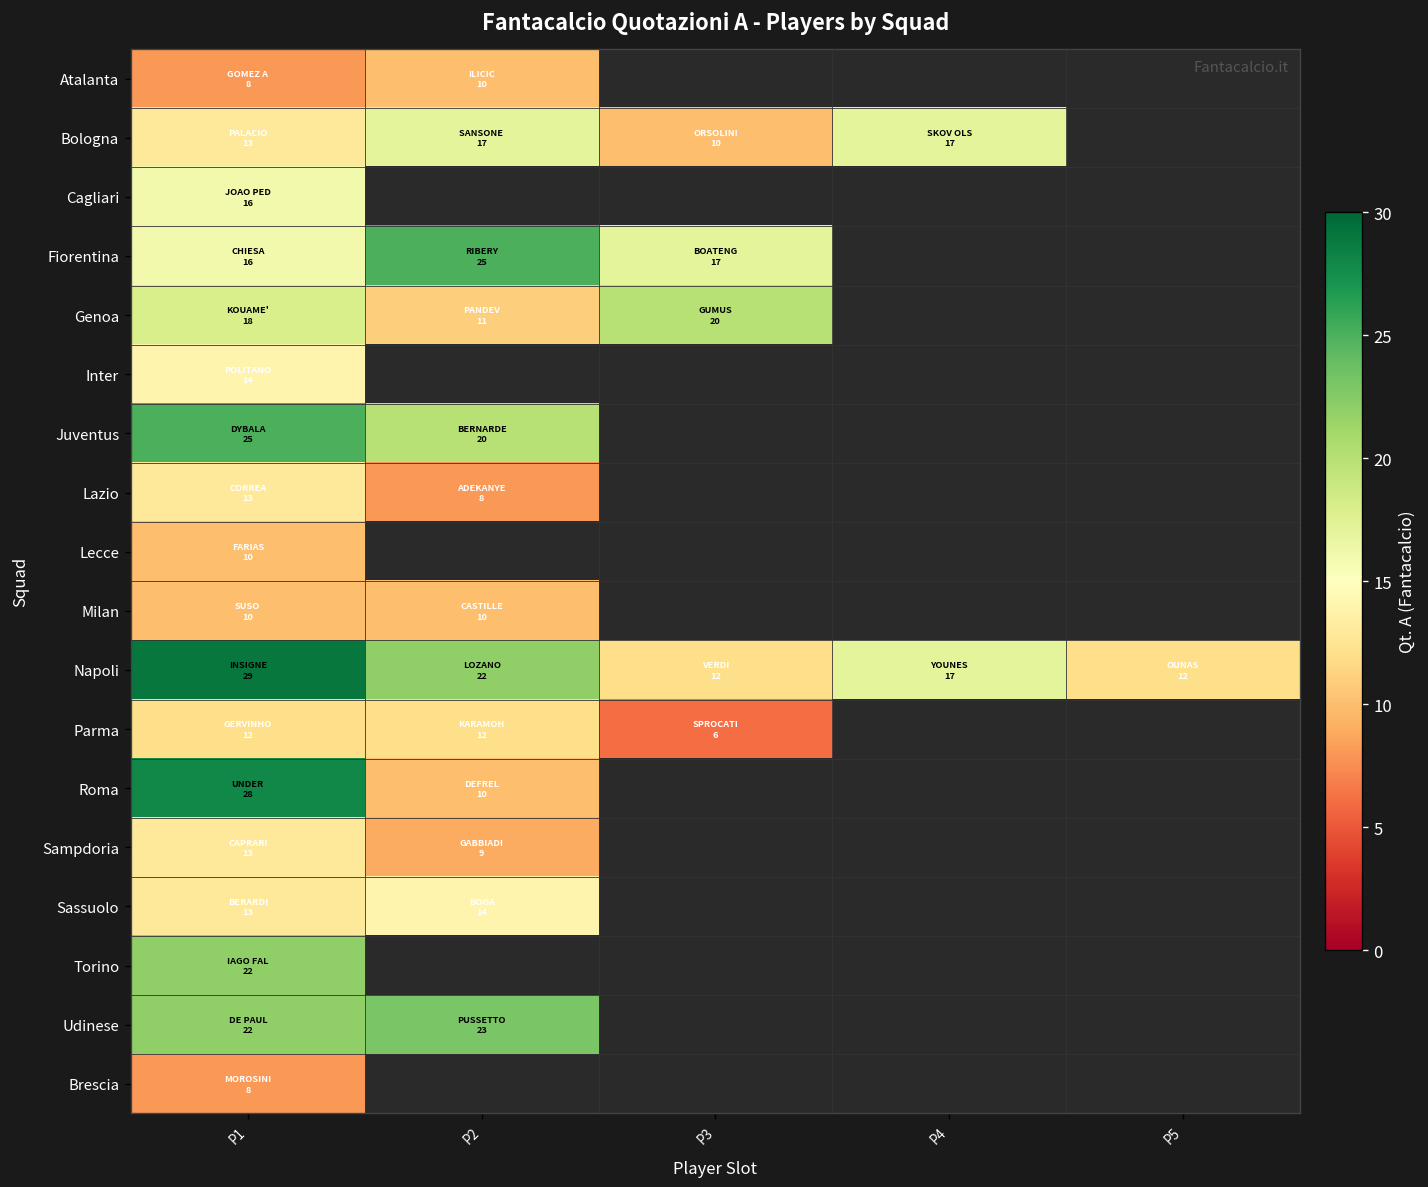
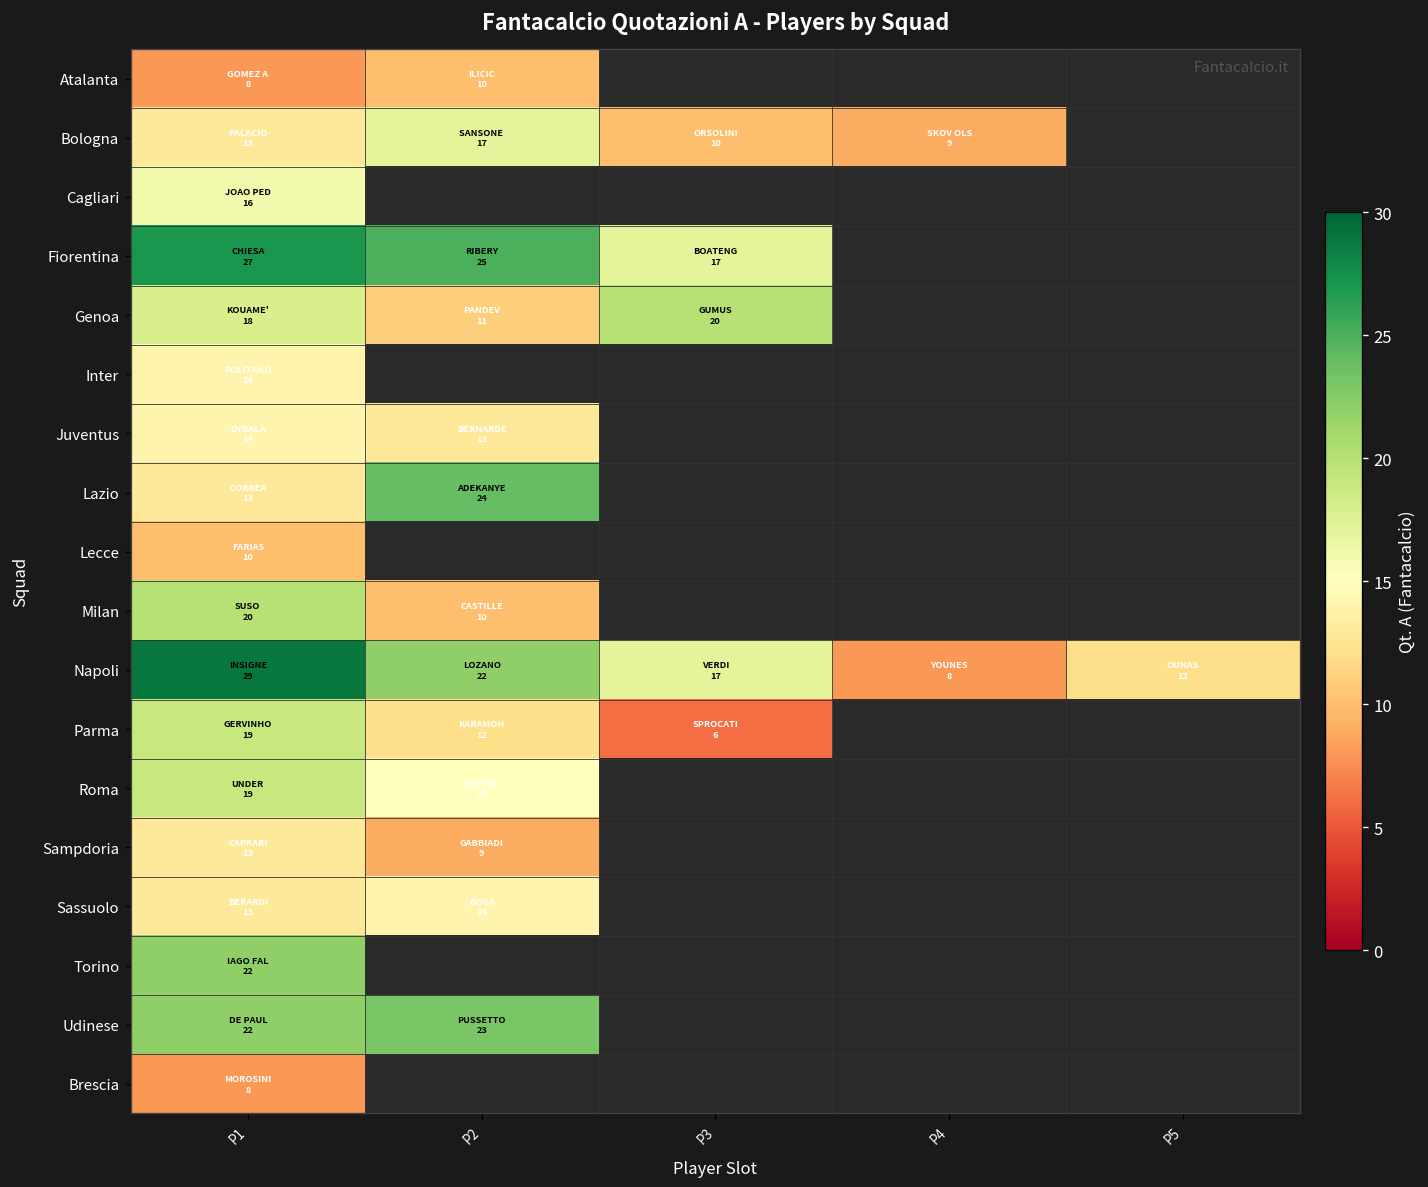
  {
    "Atalanta": {
      "P1": 8,
      "P2": 10
    },
    "Bologna": {
      "P1": 13,
      "P2": 17,
      "P3": 10,
-     "P4": 17
+     "P4": 9
    },
    "Cagliari": {
      "P1": 16
    },
    "Fiorentina": {
-     "P1": 16,
+     "P1": 27,
      "P2": 25,
      "P3": 17
    },
    "Genoa": {
      "P1": 18,
      "P2": 11,
      "P3": 20
    },
    "Inter": {
      "P1": 14
    },
    "Juventus": {
-     "P1": 25,
-     "P2": 20
+     "P1": 14,
+     "P2": 13
    },
    "Lazio": {
      "P1": 13,
-     "P2": 8
+     "P2": 24
    },
    "Lecce": {
      "P1": 10
    },
    "Milan": {
-     "P1": 10,
+     "P1": 20,
      "P2": 10
    },
    "Napoli": {
      "P1": 29,
      "P2": 22,
-     "P3": 12,
-     "P4": 17,
+     "P3": 17,
+     "P4": 8,
      "P5": 12
    },
    "Parma": {
-     "P1": 12,
+     "P1": 19,
      "P2": 12,
      "P3": 6
    },
    "Roma": {
-     "P1": 28,
-     "P2": 10
+     "P1": 19,
+     "P2": 15
    },
    "Sampdoria": {
      "P1": 13,
      "P2": 9
    },
    "Sassuolo": {
      "P1": 13,
      "P2": 14
    },
    "Torino": {
      "P1": 22
    },
    "Udinese": {
      "P1": 22,
      "P2": 23
    },
    "Brescia": {
      "P1": 8
    }
  }
